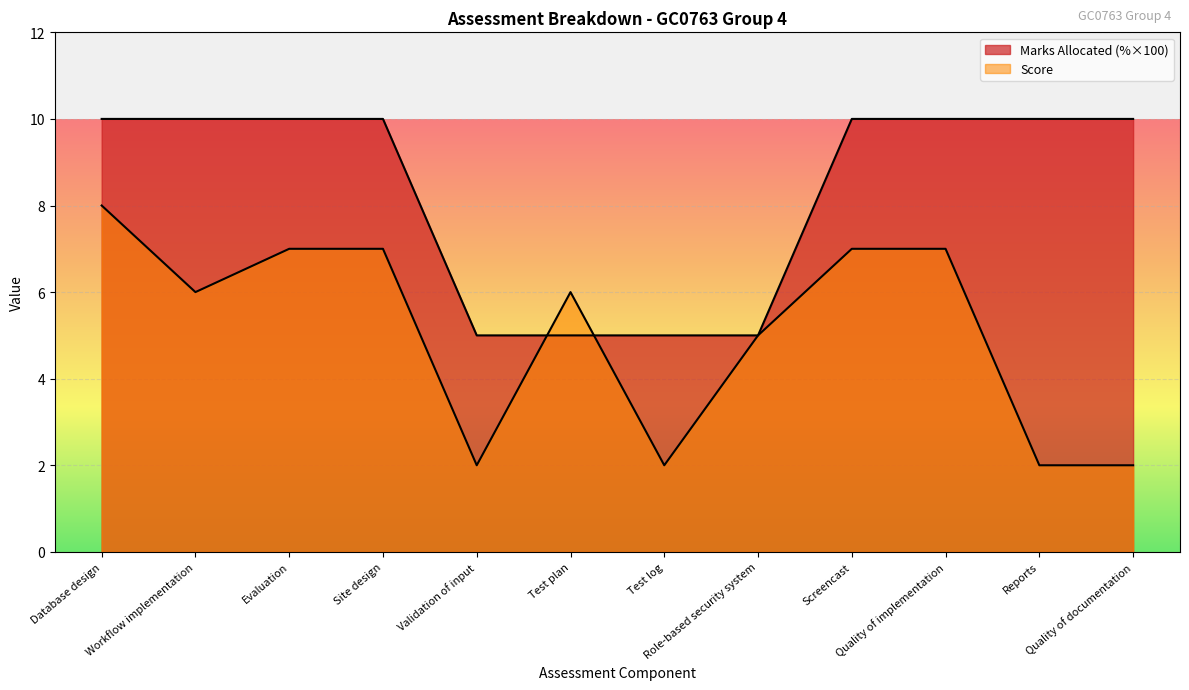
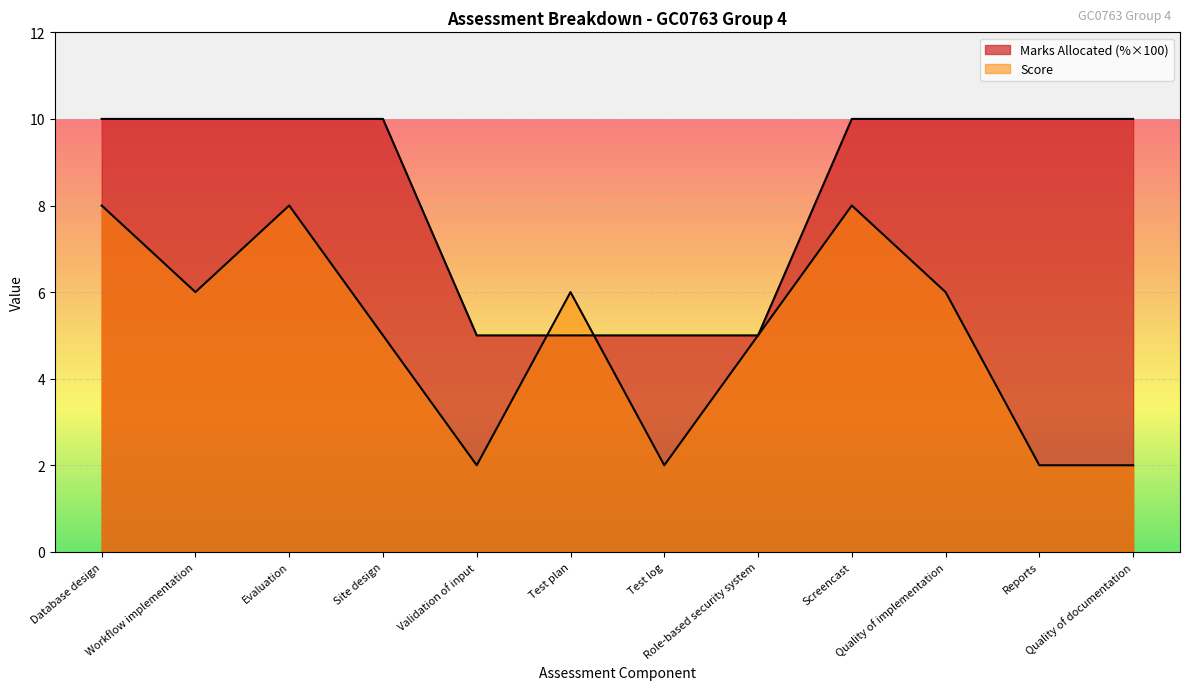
  {
    "Marks Allocated (%×100)": {
      "Database design": 10,
      "Workflow implementation": 10,
      "Evaluation": 10,
      "Site design": 10,
      "Validation of input": 5,
      "Test plan": 5,
      "Test log": 5,
      "Screencast": 10,
      "Quality of implementation": 10,
      "Reports": 10,
      "Quality of documentation": 10
    },
    "Score": {
      "Database design": 8,
      "Workflow implementation": 6,
-     "Evaluation": 7,
-     "Site design": 7,
+     "Evaluation": 8,
+     "Site design": 5,
      "Validation of input": 2,
      "Test plan": 6,
      "Test log": 2,
-     "Screencast": 7,
-     "Quality of implementation": 7,
+     "Screencast": 8,
+     "Quality of implementation": 6,
      "Reports": 2,
      "Quality of documentation": 2
    }
  }
